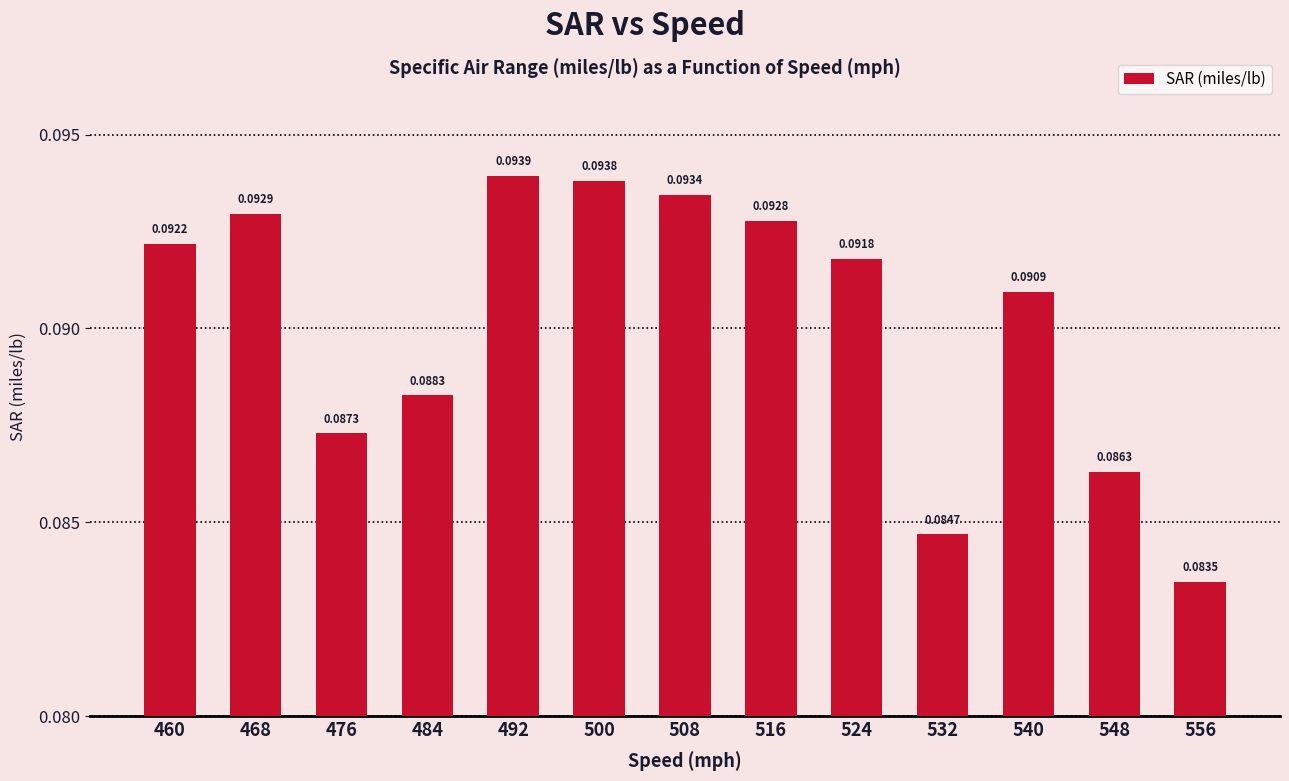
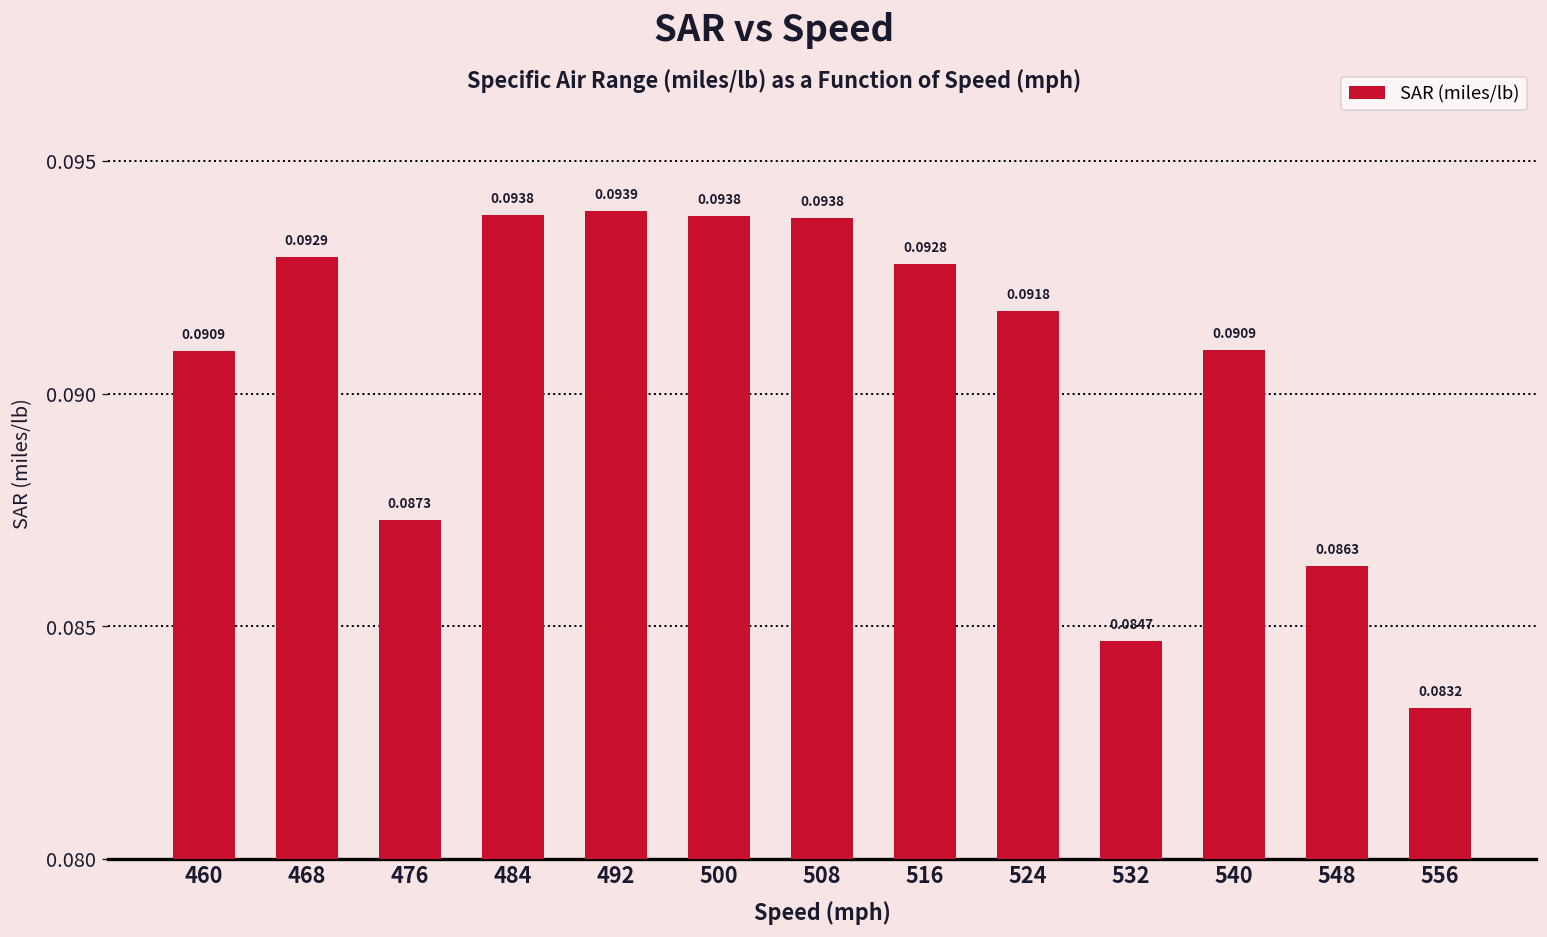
  {
-   "460": 0.0922,
+   "460": 0.0909,
    "468": 0.0929,
    "476": 0.0873,
-   "484": 0.0883,
+   "484": 0.0938,
    "492": 0.0939,
    "500": 0.0938,
-   "508": 0.0934,
+   "508": 0.0938,
    "516": 0.0928,
    "524": 0.0918,
    "532": 0.0847,
    "540": 0.0909,
    "548": 0.0863,
-   "556": 0.0835
+   "556": 0.0832
  }
